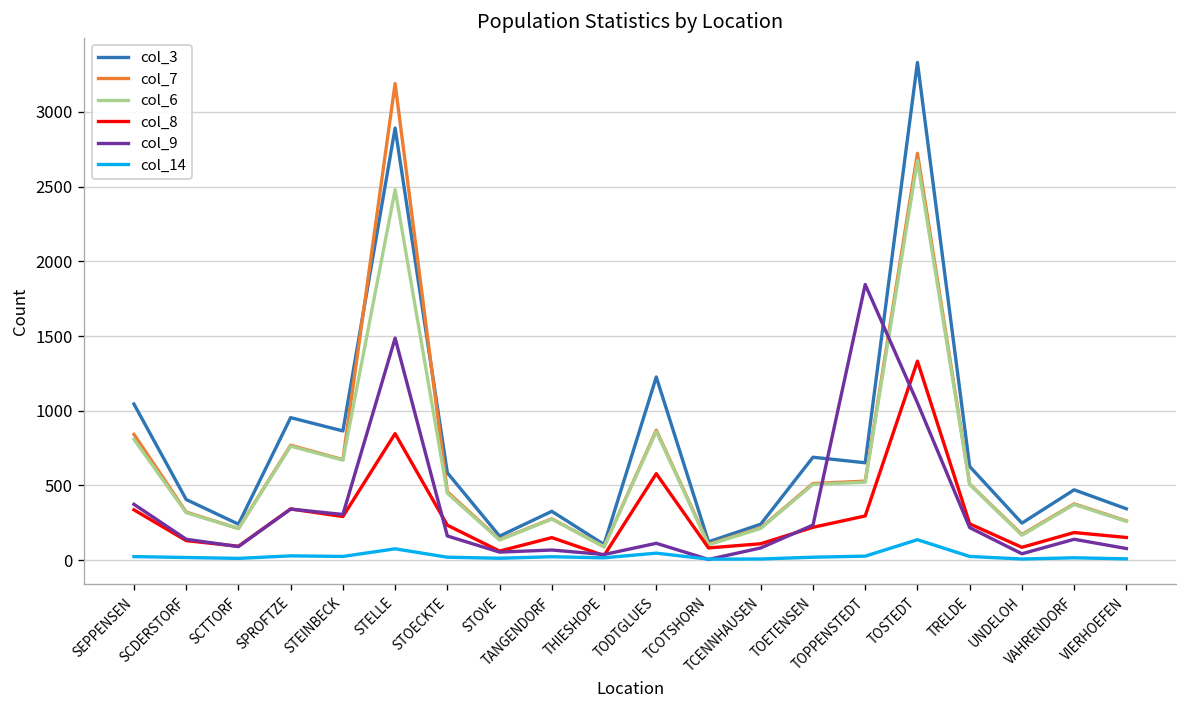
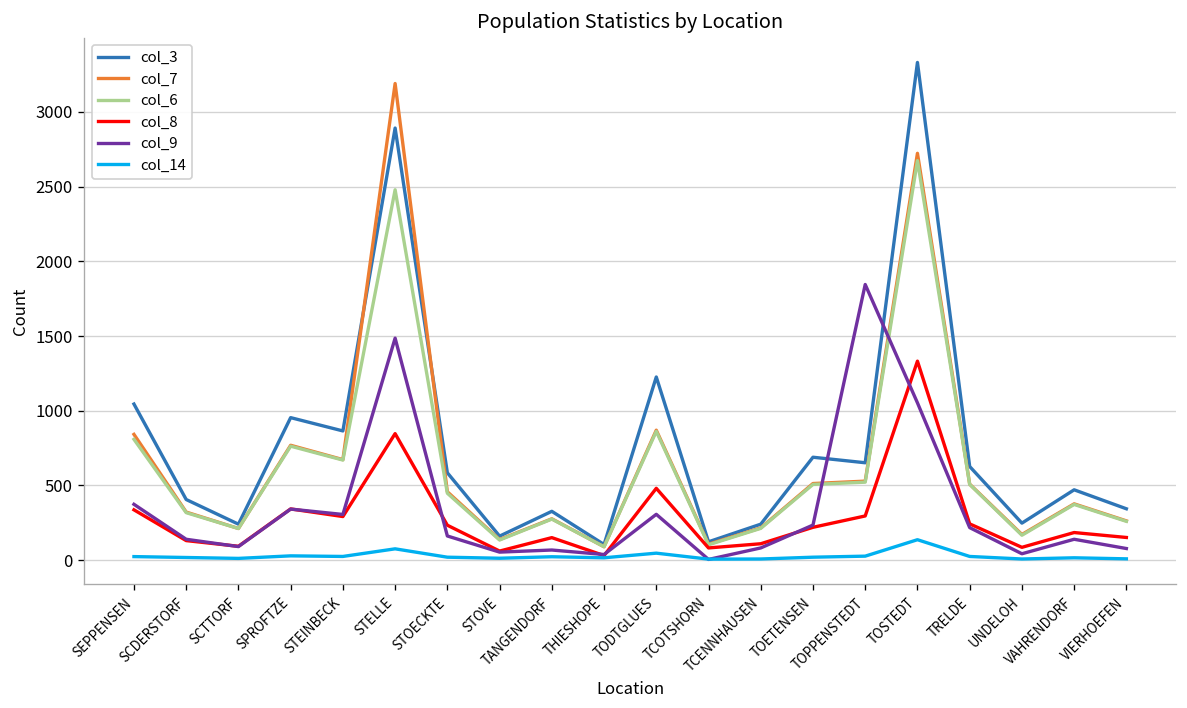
  {
    "col_3": {
      "SEPPENSEN": 1050,
      "SCDERSTORF": 410,
      "SCTTORF": 240,
      "SPROFTZE": 950,
      "STEINBECK": 870,
      "STELLE": 2890,
      "STOECKTE": 590,
      "STOVE": 160,
      "TANGENDORF": 330,
      "TODTGLUES": 1230,
      "TCENNHAUSEN": 240,
      "TOETENSEN": 690,
      "TOPPENSTEDT": 650,
      "TOSTEDT": 3330,
      "TRELDE": 630,
      "UNDELOH": 250,
      "VAHRENDORF": 470,
      "VIERHOEFEN": 340
    },
    "col_7": {
      "SEPPENSEN": 840,
      "STELLE": 3190,
      "TOSTEDT": 2720
    },
    "col_6": {
      "SEPPENSEN": 810,
      "STELLE": 2480,
      "TOSTEDT": 2670
    },
    "col_8": {
      "SEPPENSEN": 340,
      "STELLE": 850,
      "STOECKTE": 230,
      "TANGENDORF": 150,
-     "TODTGLUES": 580,
+     "TODTGLUES": 480,
      "TCOTSHORN": 80,
      "TCENNHAUSEN": 110,
      "TOPPENSTEDT": 300,
      "TOSTEDT": 1330,
      "TRELDE": 240,
      "UNDELOH": 90,
      "VAHRENDORF": 190,
      "VIERHOEFEN": 150
    },
    "col_9": {
      "SEPPENSEN": 370,
      "STELLE": 1490,
      "STOECKTE": 160,
      "TANGENDORF": 70,
-     "TODTGLUES": 110,
+     "TODTGLUES": 310,
      "TCENNHAUSEN": 80,
      "TOPPENSTEDT": 1850,
      "TOSTEDT": 1050,
      "TRELDE": 220,
      "UNDELOH": 40,
      "VAHRENDORF": 140,
      "VIERHOEFEN": 80
    },
    "col_14": {
      "SEPPENSEN": 20,
      "SCDERSTORF": 20,
      "SCTTORF": 10,
      "SPROFTZE": 30,
      "STEINBECK": 30,
      "STELLE": 80,
      "STOECKTE": 20,
      "STOVE": 10,
      "TANGENDORF": 20,
      "TODTGLUES": 50,
      "TCENNHAUSEN": 10,
      "TOETENSEN": 20,
      "TOPPENSTEDT": 30,
      "TOSTEDT": 140,
      "TRELDE": 30,
      "UNDELOH": 10,
      "VAHRENDORF": 20,
      "VIERHOEFEN": 10
    }
  }
